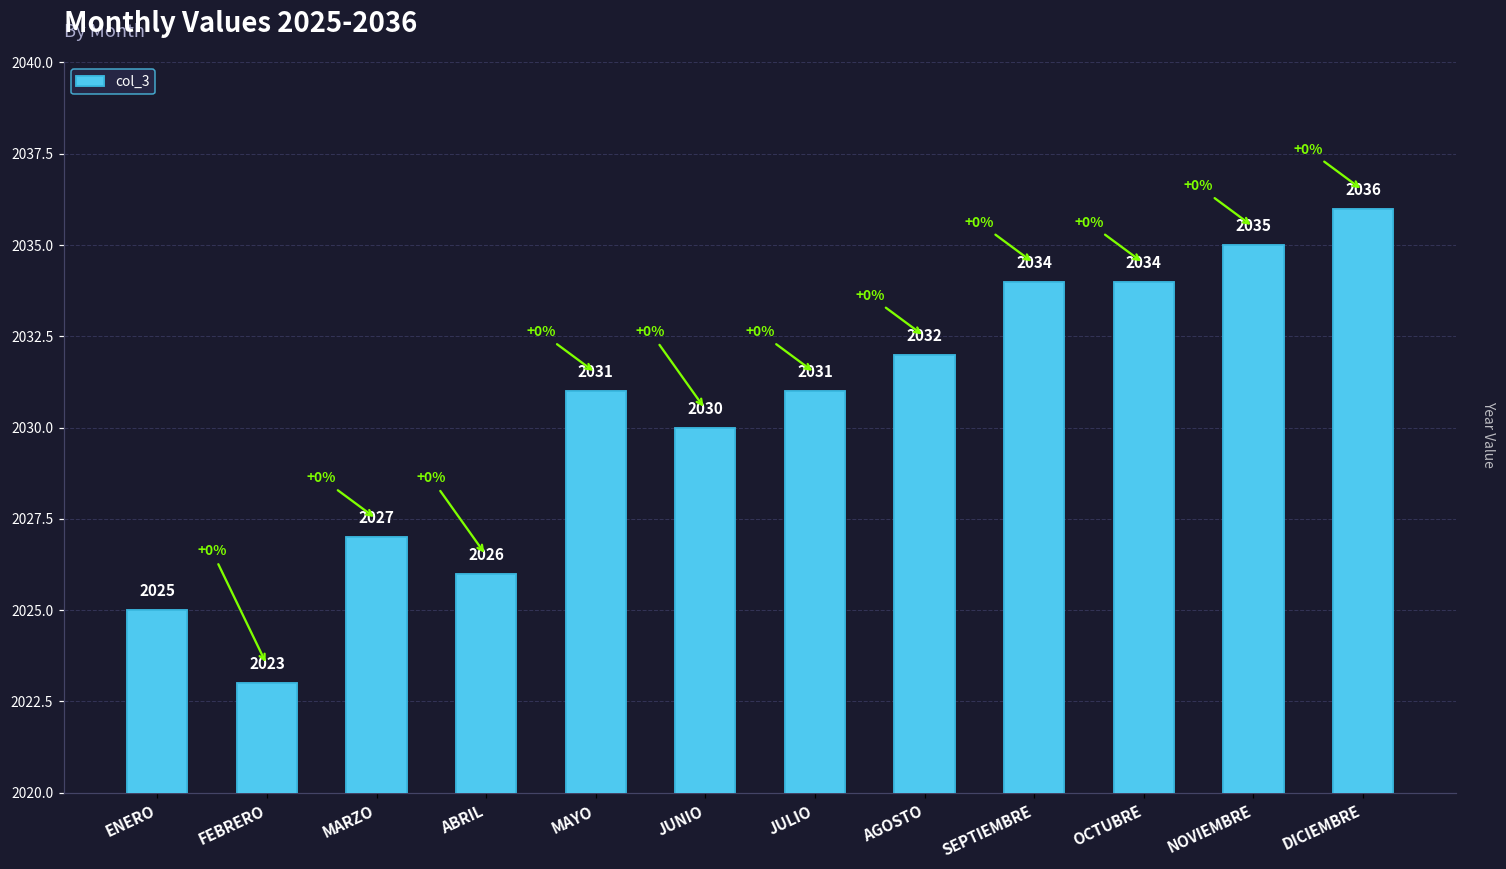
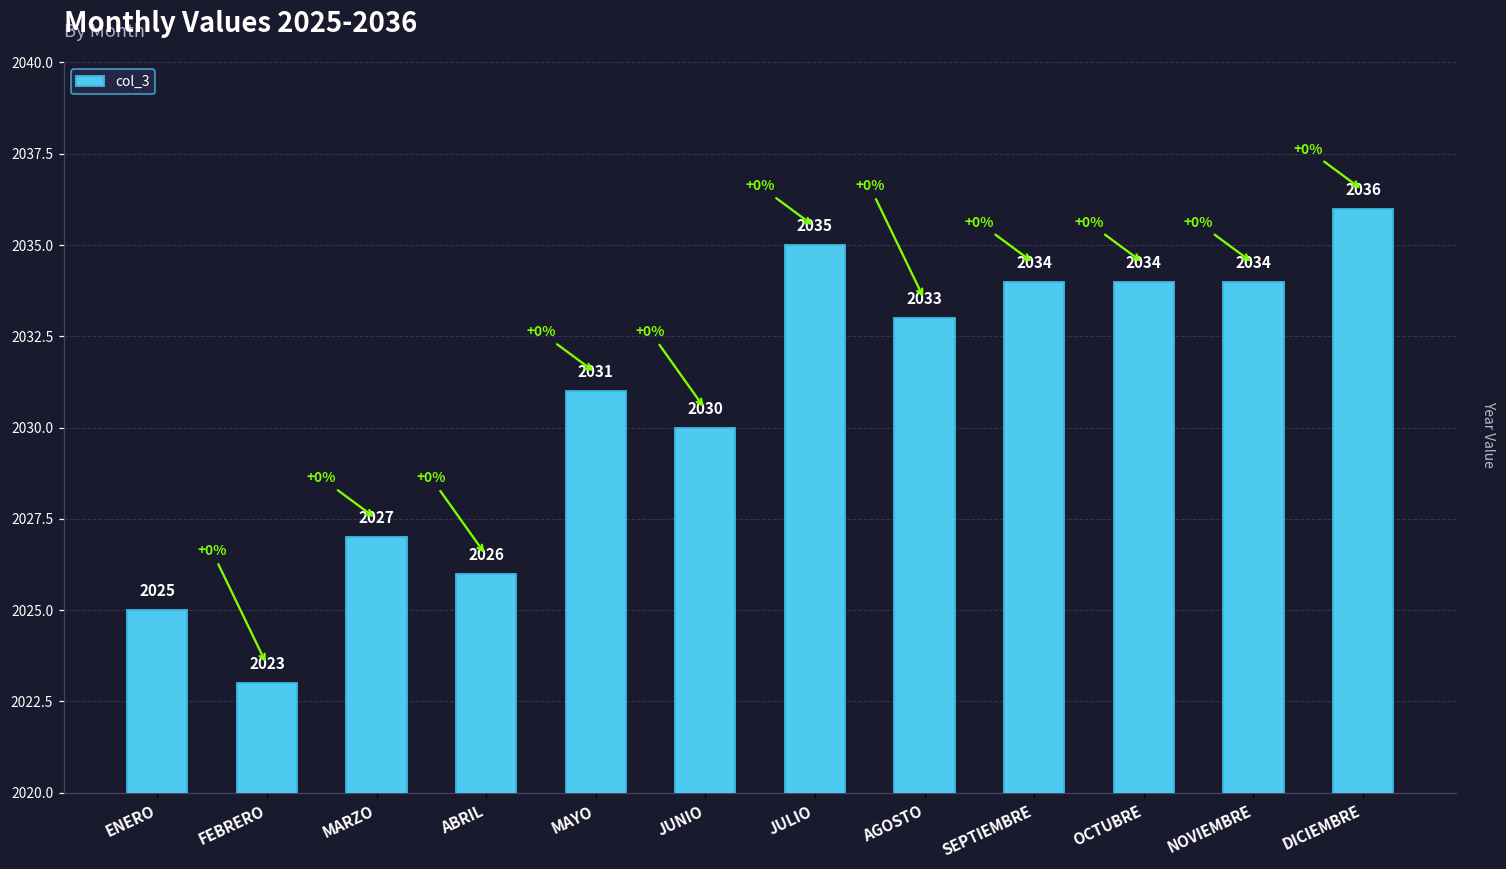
  {
    "ENERO": 2025,
    "FEBRERO": 2023,
    "MARZO": 2027,
    "ABRIL": 2026,
    "MAYO": 2031,
    "JUNIO": 2030,
-   "JULIO": 2031,
-   "AGOSTO": 2032,
+   "JULIO": 2035,
+   "AGOSTO": 2033,
    "SEPTIEMBRE": 2034,
    "OCTUBRE": 2034,
-   "NOVIEMBRE": 2035,
+   "NOVIEMBRE": 2034,
    "DICIEMBRE": 2036
  }
